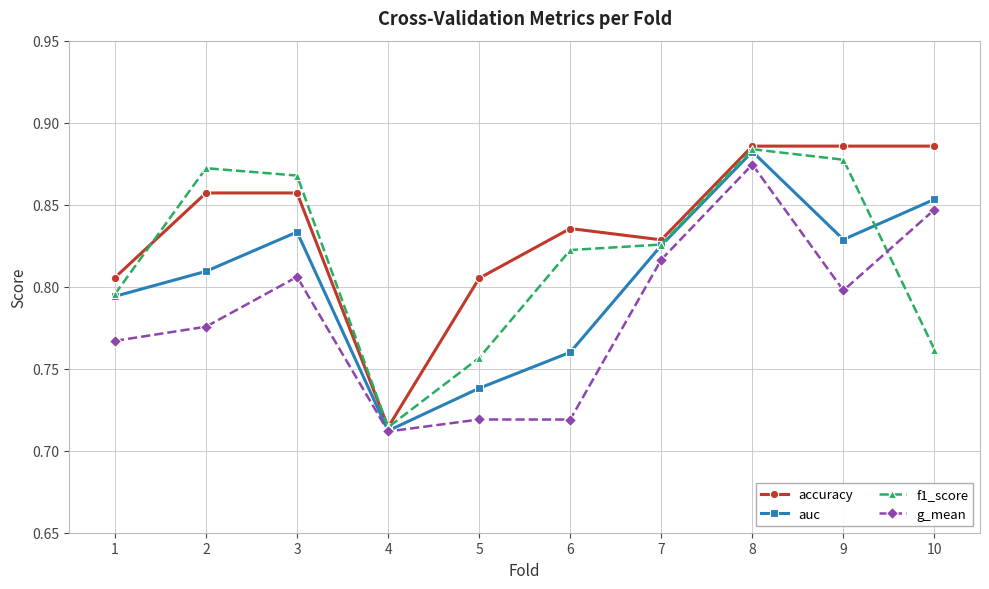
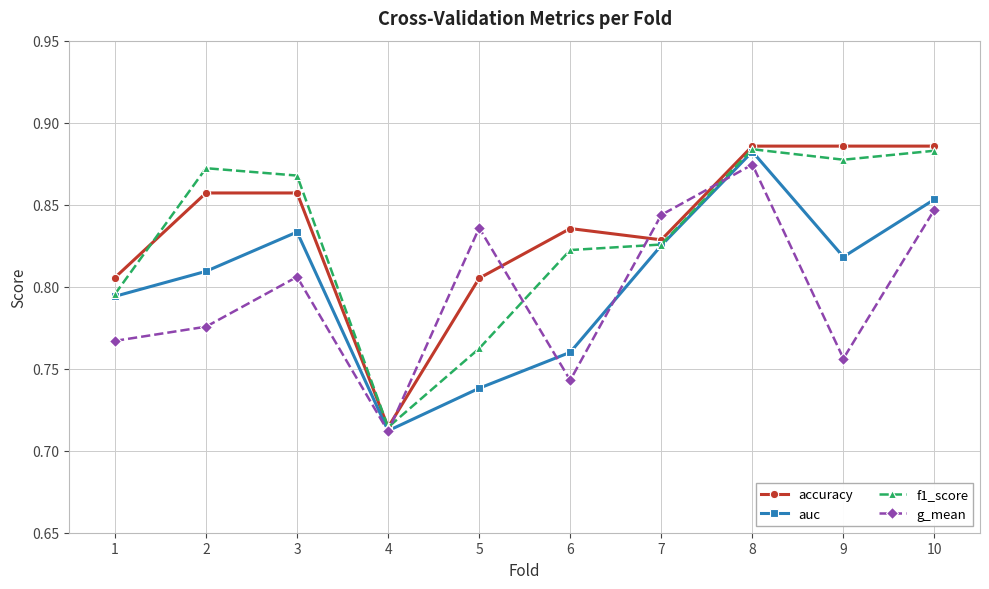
  {
    "accuracy": {
      "1": 0.806,
      "2": 0.857,
      "3": 0.857,
      "5": 0.805,
      "6": 0.835,
      "7": 0.829,
      "8": 0.886,
      "9": 0.886,
      "10": 0.886
    },
    "auc": {
      "2": 0.809,
      "3": 0.833,
      "5": 0.738,
      "6": 0.760,
-     "9": 0.829,
+     "9": 0.818,
      "10": 0.853
    },
    "f1_score": {
      "2": 0.872,
      "3": 0.868,
-     "5": 0.757,
+     "5": 0.762,
      "6": 0.822,
      "9": 0.877,
-     "10": 0.762
+     "10": 0.883
    },
    "g_mean": {
      "1": 0.767,
      "2": 0.776,
      "3": 0.806,
-     "5": 0.719,
-     "6": 0.719,
-     "7": 0.816,
+     "5": 0.836,
+     "6": 0.743,
+     "7": 0.844,
      "8": 0.874,
-     "9": 0.798,
+     "9": 0.756,
      "10": 0.847
    }
  }
